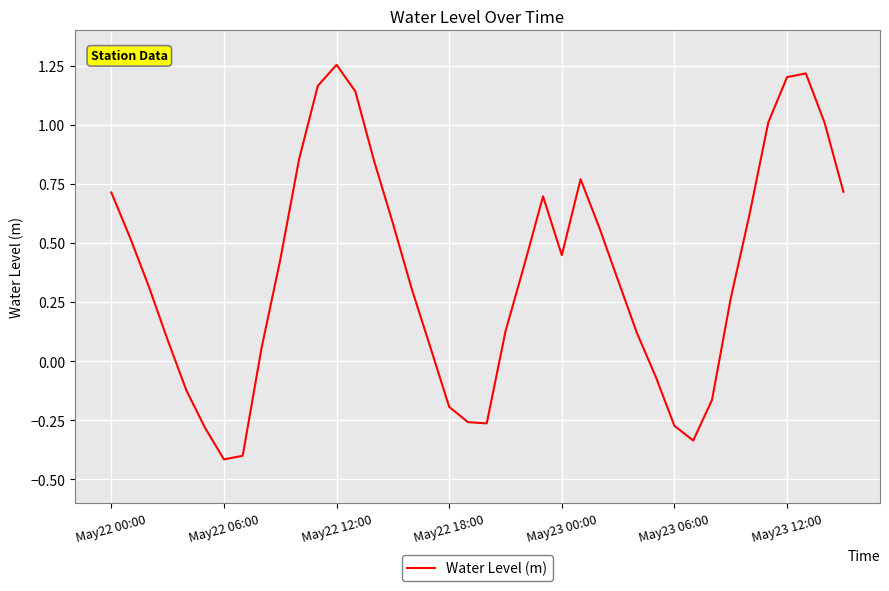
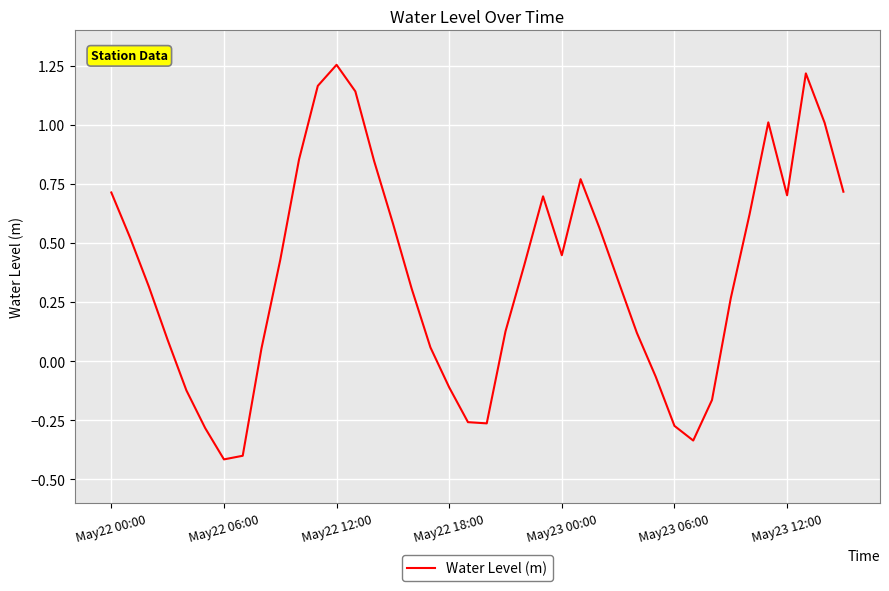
  {
    "May22 00:00": 0.71,
    "May22 06:00": -0.42,
    "May22 12:00": 1.25,
-   "May22 18:00": -0.19,
+   "May22 18:00": -0.11,
    "May23 00:00": 0.45,
    "May23 06:00": -0.27,
-   "May23 12:00": 1.20
+   "May23 12:00": 0.70
  }
